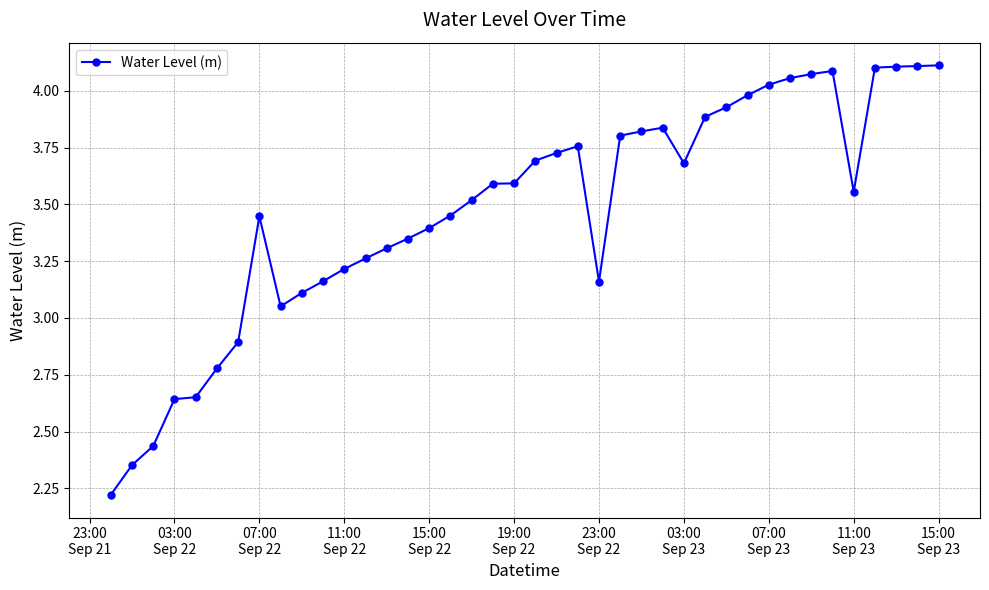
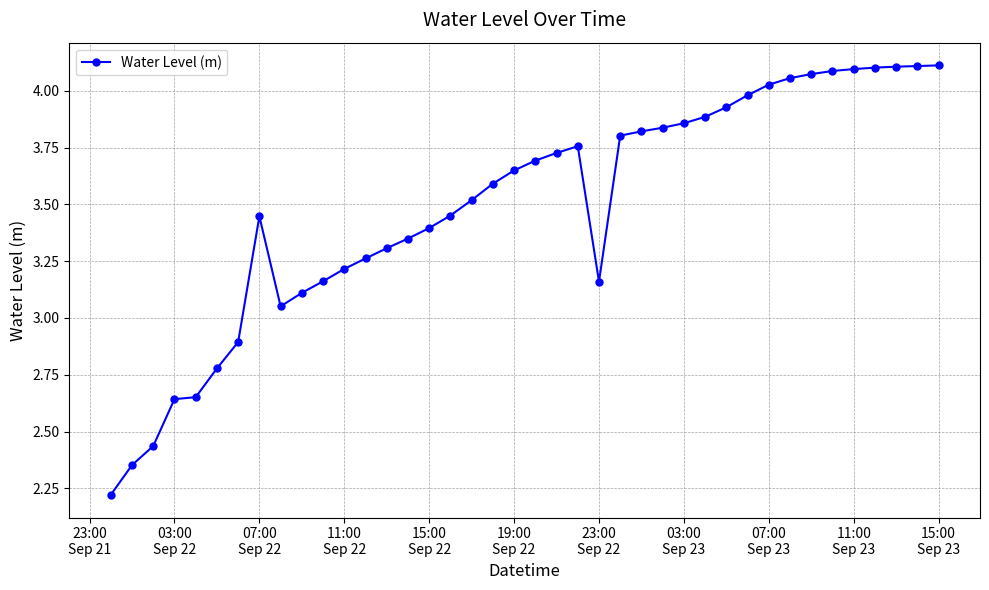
  {
    "03:00 Sep 22": 2.64,
    "07:00 Sep 22": 3.45,
    "11:00 Sep 22": 3.22,
    "15:00 Sep 22": 3.40,
-   "19:00 Sep 22": 3.59,
+   "19:00 Sep 22": 3.65,
    "23:00 Sep 22": 3.16,
-   "03:00 Sep 23": 3.68,
+   "03:00 Sep 23": 3.86,
    "07:00 Sep 23": 4.03,
-   "11:00 Sep 23": 3.56,
+   "11:00 Sep 23": 4.10,
    "15:00 Sep 23": 4.11
  }
